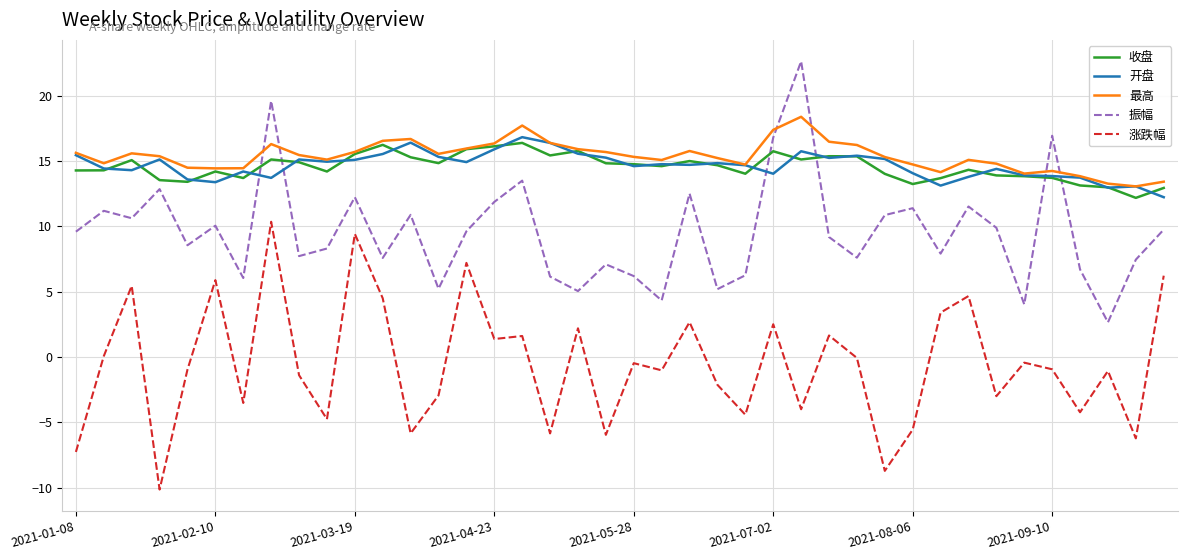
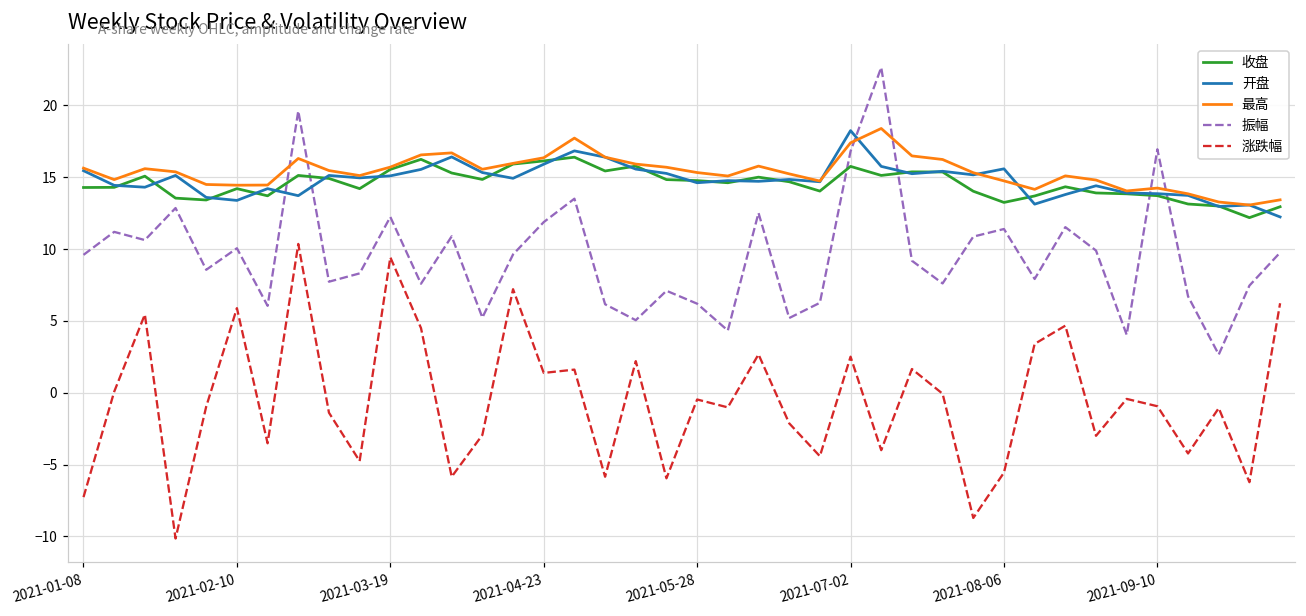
  {
    "收盘": {
      "2021-01-08": 14.3,
      "2021-02-10": 14.2,
      "2021-04-23": 16.1,
      "2021-07-02": 15.8,
      "2021-08-06": 13.3
    },
    "开盘": {
      "2021-02-10": 13.4,
      "2021-03-19": 15.1,
      "2021-04-23": 15.9,
-     "2021-07-02": 14.0,
-     "2021-08-06": 14.1
+     "2021-07-02": 18.3,
+     "2021-08-06": 15.6
    },
    "最高": {
      "2021-02-10": 14.5,
      "2021-04-23": 16.4,
      "2021-05-28": 15.3,
      "2021-07-02": 17.4,
      "2021-08-06": 14.8,
      "2021-09-10": 14.3
    },
    "振幅": {
      "2021-01-08": 9.6,
      "2021-02-10": 10.1,
      "2021-03-19": 12.2,
      "2021-04-23": 11.9,
      "2021-05-28": 6.2,
      "2021-07-02": 16.8,
      "2021-08-06": 11.4,
      "2021-09-10": 17.0
    },
    "涨跌幅": {
      "2021-01-08": -7.3,
      "2021-02-10": 5.9,
      "2021-03-19": 9.4,
      "2021-04-23": 1.4,
      "2021-05-28": -0.5,
      "2021-07-02": 2.5,
      "2021-08-06": -5.6,
      "2021-09-10": -0.9
    }
  }
